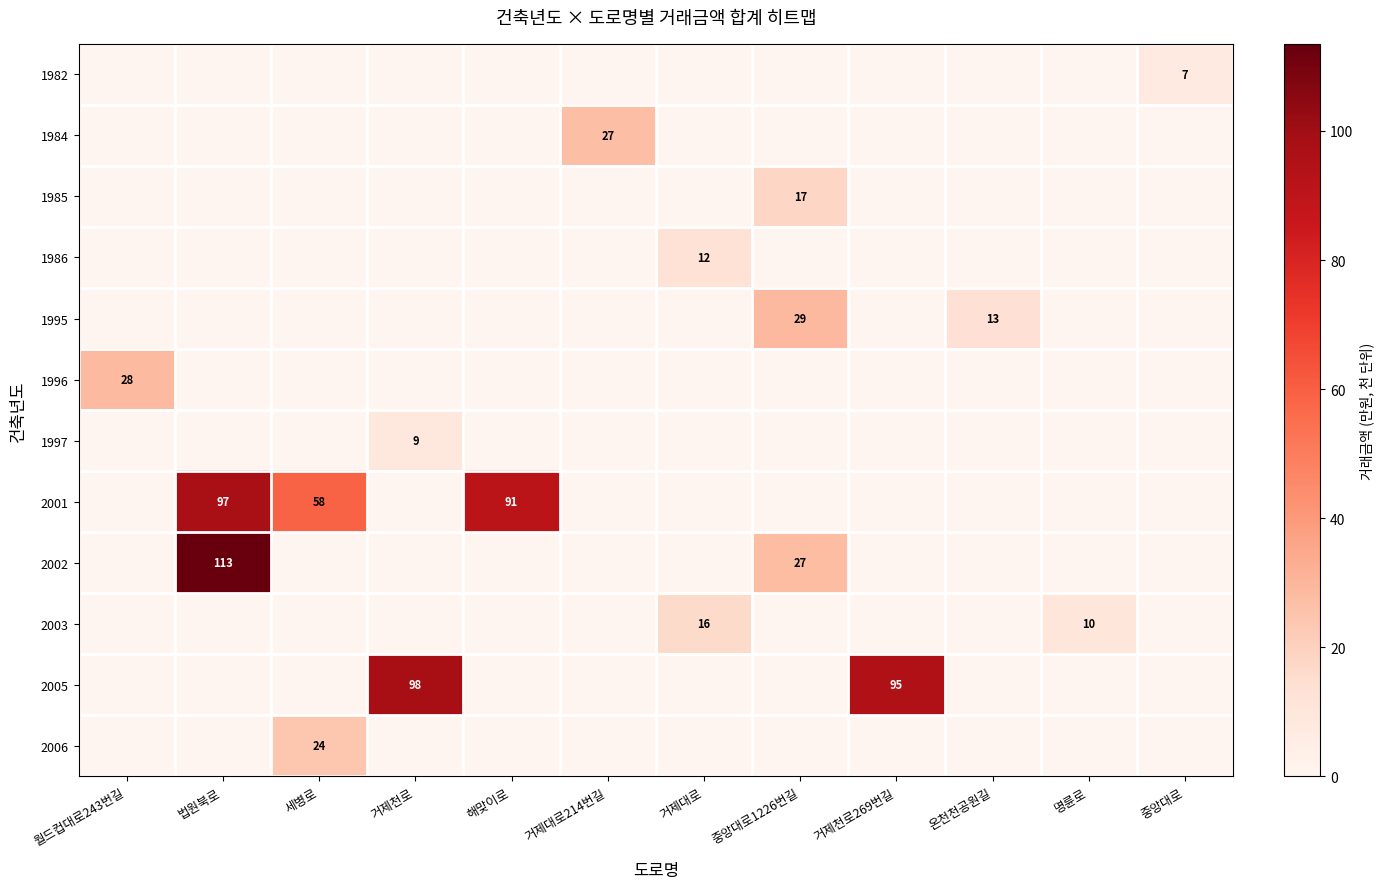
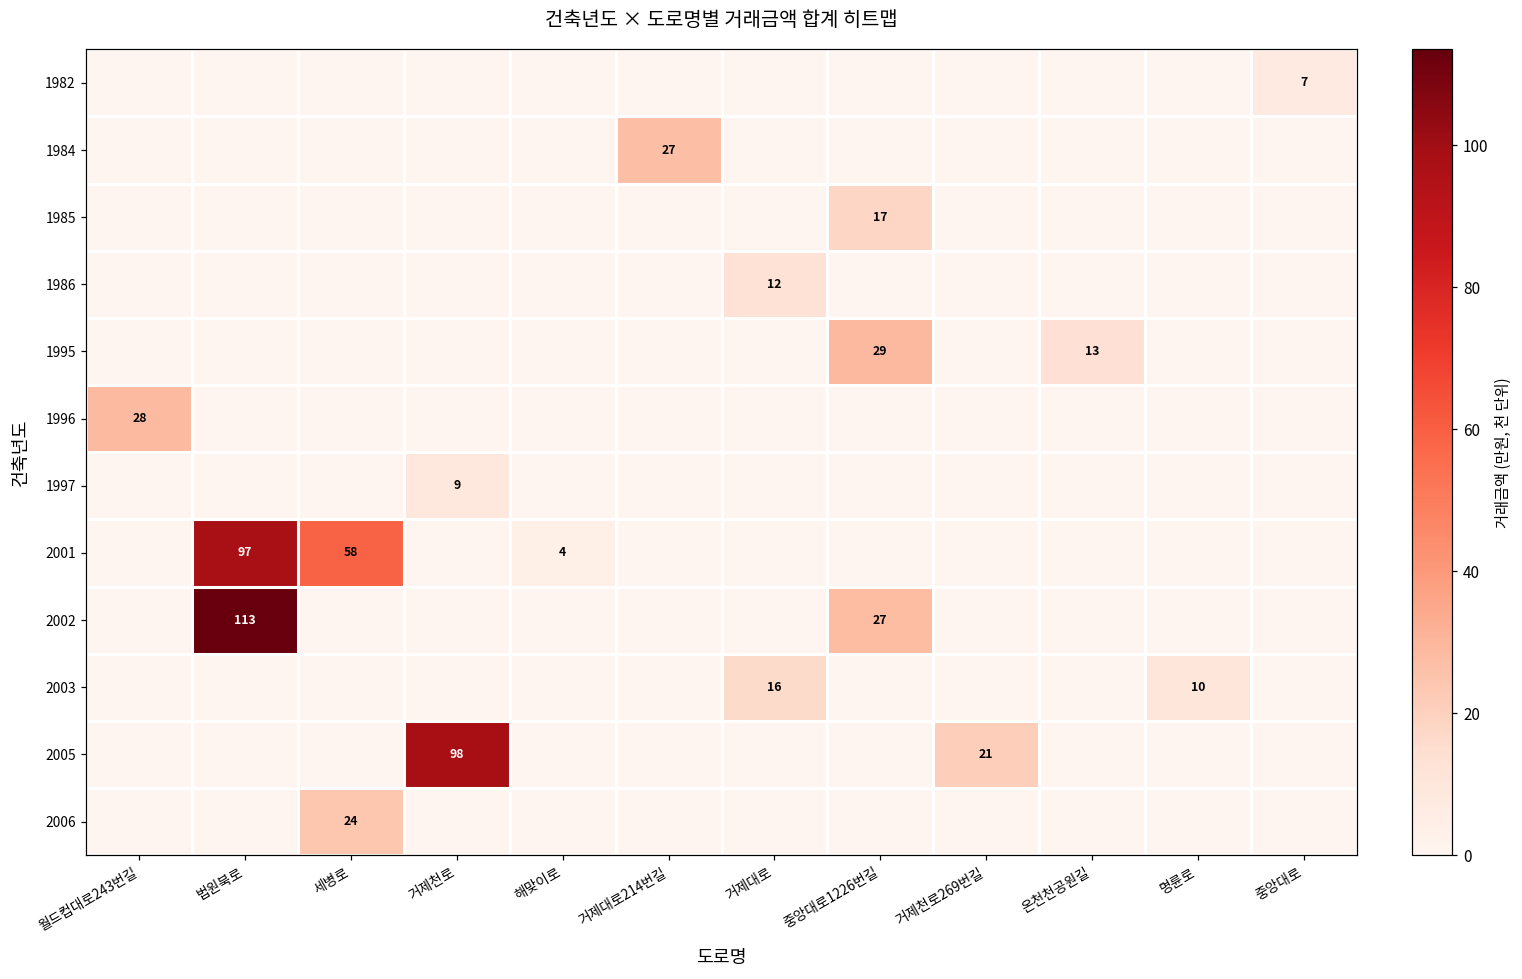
  {
    "1982": {
      "중앙대로": 7
    },
    "1984": {
      "거제대로214번길": 27
    },
    "1985": {
      "중앙대로1226번길": 17
    },
    "1986": {
      "거제대로": 12
    },
    "1995": {
      "중앙대로1226번길": 29,
      "온천천공원길": 13
    },
    "1996": {
      "월드컵대로243번길": 28
    },
    "1997": {
      "거제천로": 9
    },
    "2001": {
      "법원북로": 97,
      "세병로": 58,
-     "해맞이로": 91
+     "해맞이로": 4
    },
    "2002": {
      "법원북로": 113,
      "중앙대로1226번길": 27
    },
    "2003": {
      "거제대로": 16,
      "명륜로": 10
    },
    "2005": {
      "거제천로": 98,
-     "거제천로269번길": 95
+     "거제천로269번길": 21
    },
    "2006": {
      "세병로": 24
    }
  }
